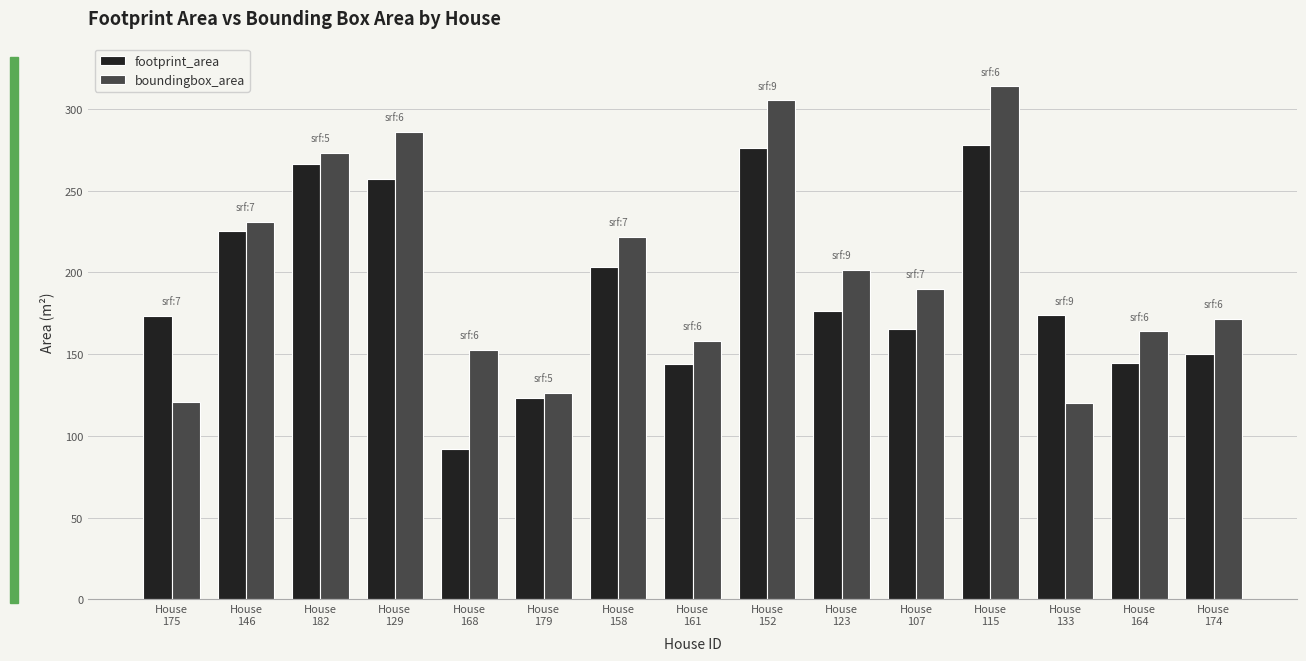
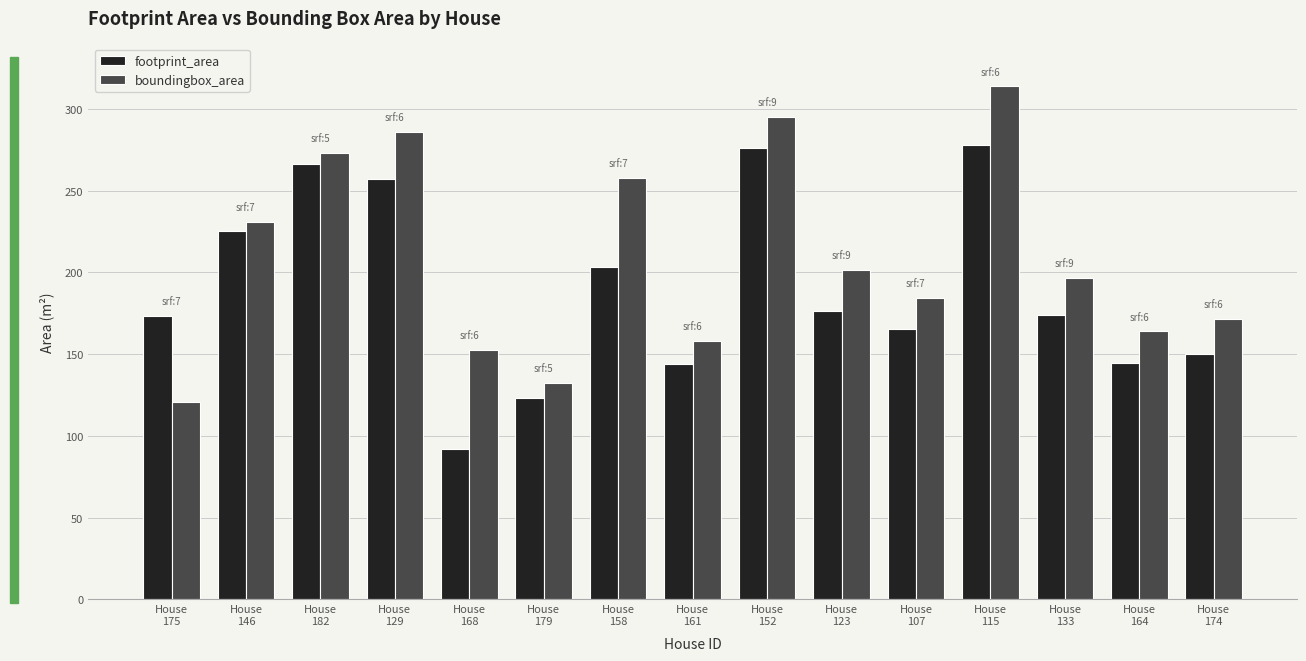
  {
    "footprint_area": {
      "House 146": 225,
      "House 182": 266,
      "House 129": 257,
      "House 168": 92,
      "House 179": 123,
      "House 158": 203,
      "House 161": 144,
      "House 152": 276,
      "House 123": 176,
      "House 107": 165,
      "House 115": 278,
      "House 133": 174,
      "House 164": 144,
      "House 174": 150
    },
    "boundingbox_area": {
      "House 175": 120,
-     "House 179": 126,
-     "House 158": 222,
-     "House 152": 305,
-     "House 107": 190,
-     "House 133": 120
+     "House 179": 132,
+     "House 158": 258,
+     "House 152": 295,
+     "House 107": 184,
+     "House 133": 197
    }
  }
